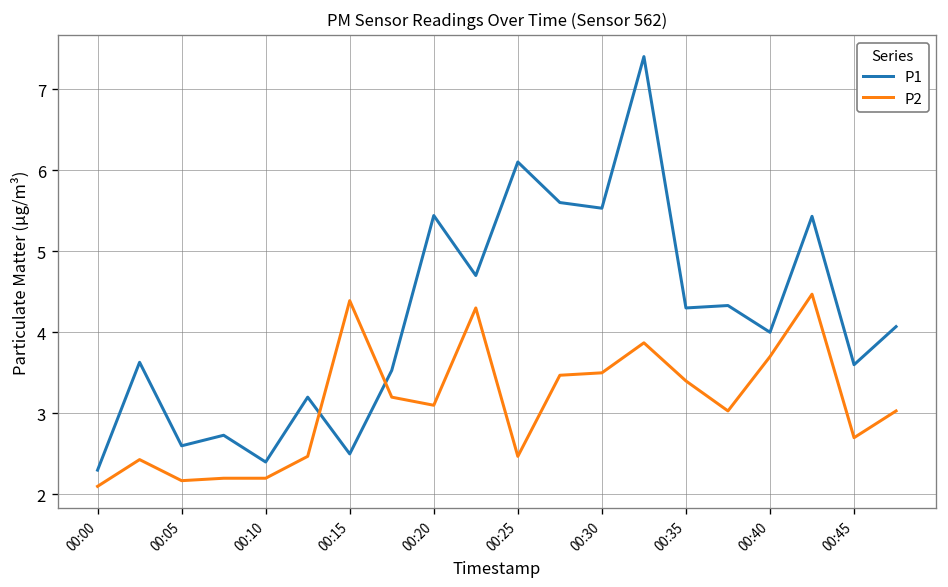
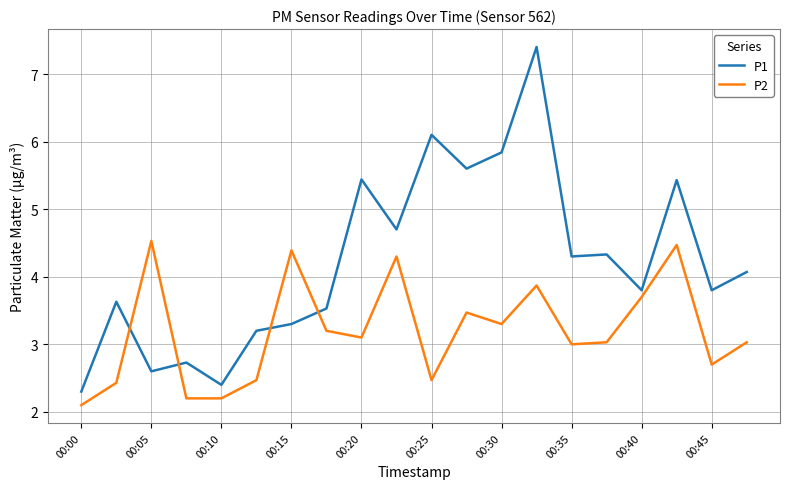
  {
    "P1": {
      "00:00": 2.3,
      "00:05": 2.6,
      "00:10": 2.4,
-     "00:15": 2.5,
+     "00:15": 3.3,
      "00:20": 5.4,
      "00:25": 6.1,
-     "00:30": 5.5,
+     "00:30": 5.8,
      "00:35": 4.3,
-     "00:40": 4.0,
-     "00:45": 3.6
+     "00:40": 3.8,
+     "00:45": 3.8
    },
    "P2": {
      "00:00": 2.1,
-     "00:05": 2.2,
+     "00:05": 4.5,
      "00:10": 2.2,
      "00:15": 4.4,
      "00:20": 3.1,
      "00:25": 2.5,
-     "00:30": 3.5,
-     "00:35": 3.4,
+     "00:30": 3.3,
+     "00:35": 3.0,
      "00:40": 3.7,
      "00:45": 2.7
    }
  }
